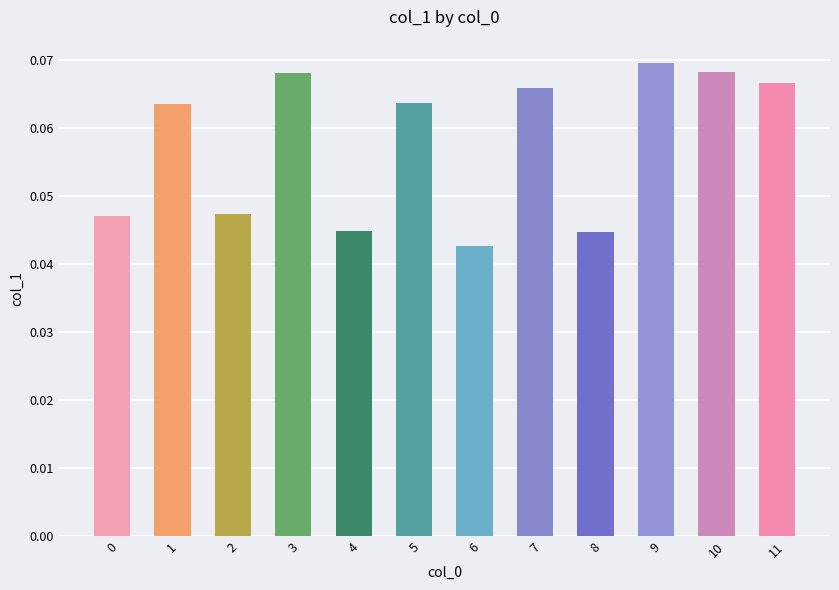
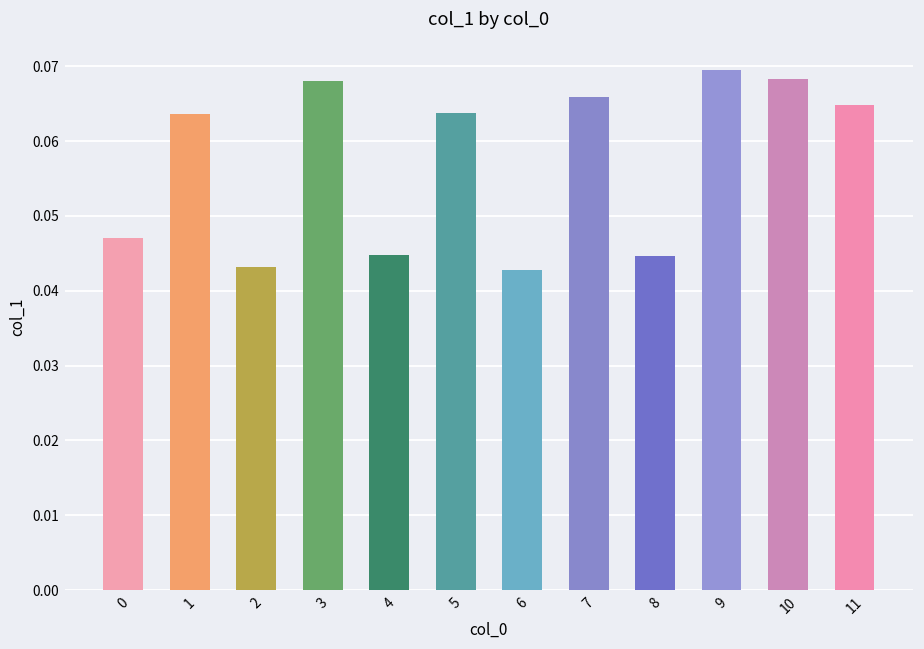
  {
    "0": 0.047,
    "1": 0.064,
-   "2": 0.047,
+   "2": 0.043,
    "3": 0.068,
    "4": 0.045,
    "5": 0.064,
    "6": 0.043,
    "7": 0.066,
    "8": 0.045,
    "9": 0.070,
    "10": 0.068,
-   "11": 0.067
+   "11": 0.065
  }
